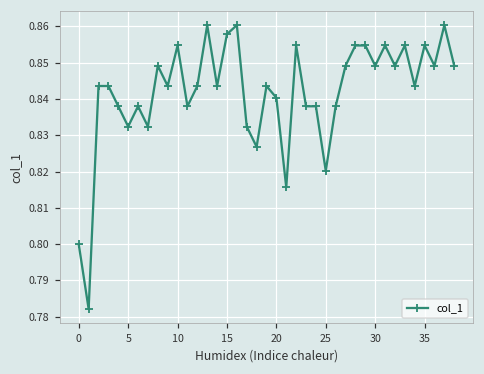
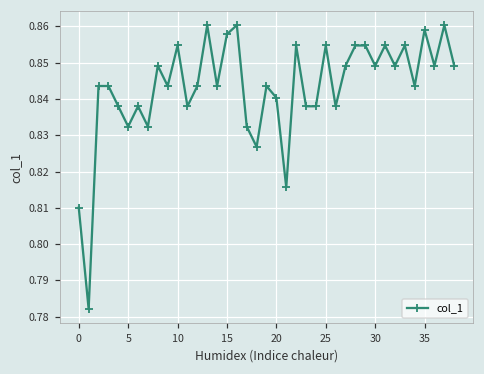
  {
-   "0": 0.800,
+   "0": 0.810,
    "5": 0.832,
    "10": 0.855,
    "15": 0.858,
    "20": 0.840,
-   "25": 0.820,
+   "25": 0.855,
    "30": 0.849,
-   "35": 0.855
+   "35": 0.859
  }
